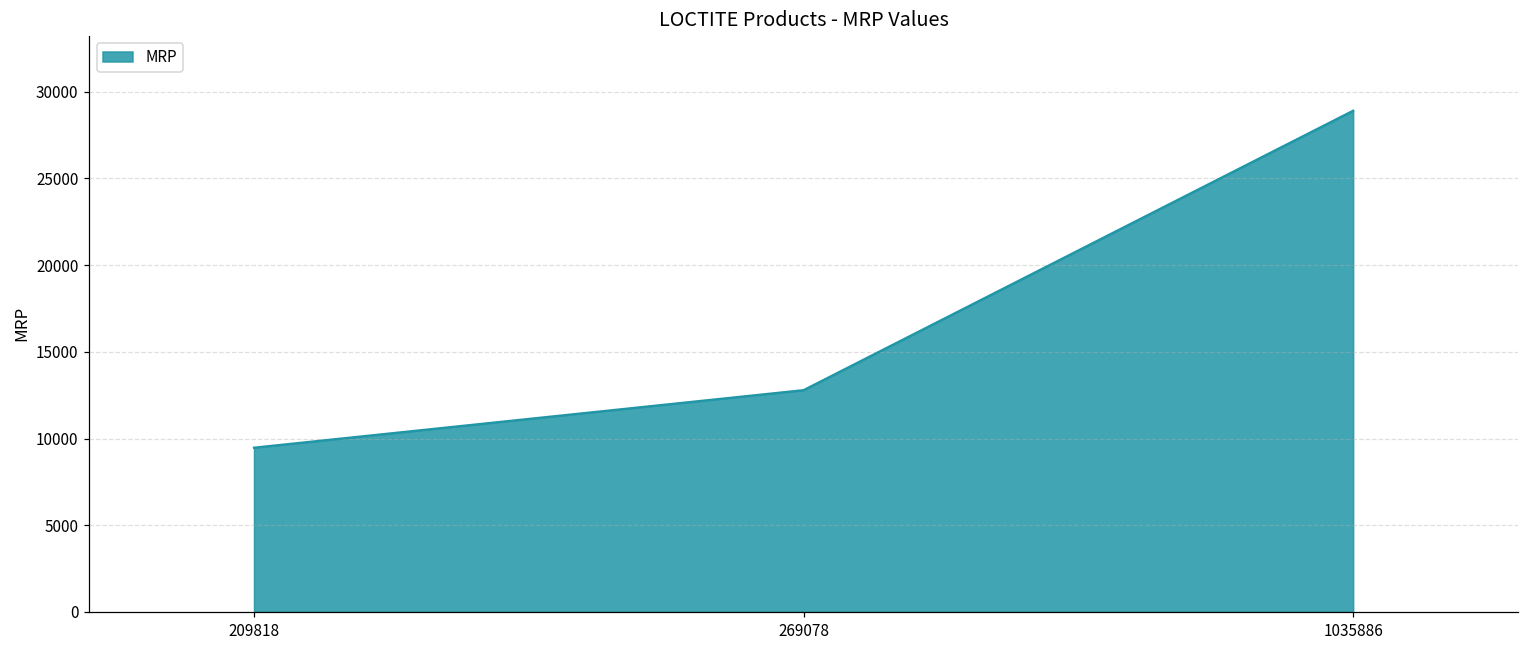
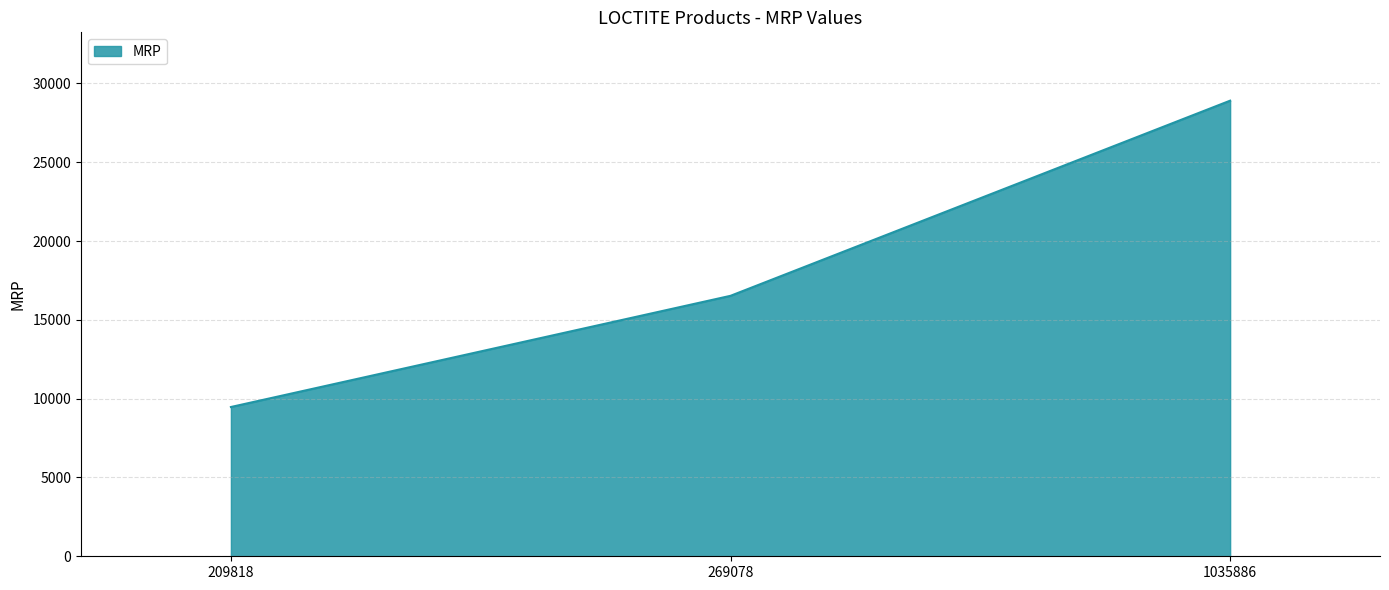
  {
    "209818": 9500,
-   "269078": 12800,
+   "269078": 16500,
    "1035886": 28900
  }
